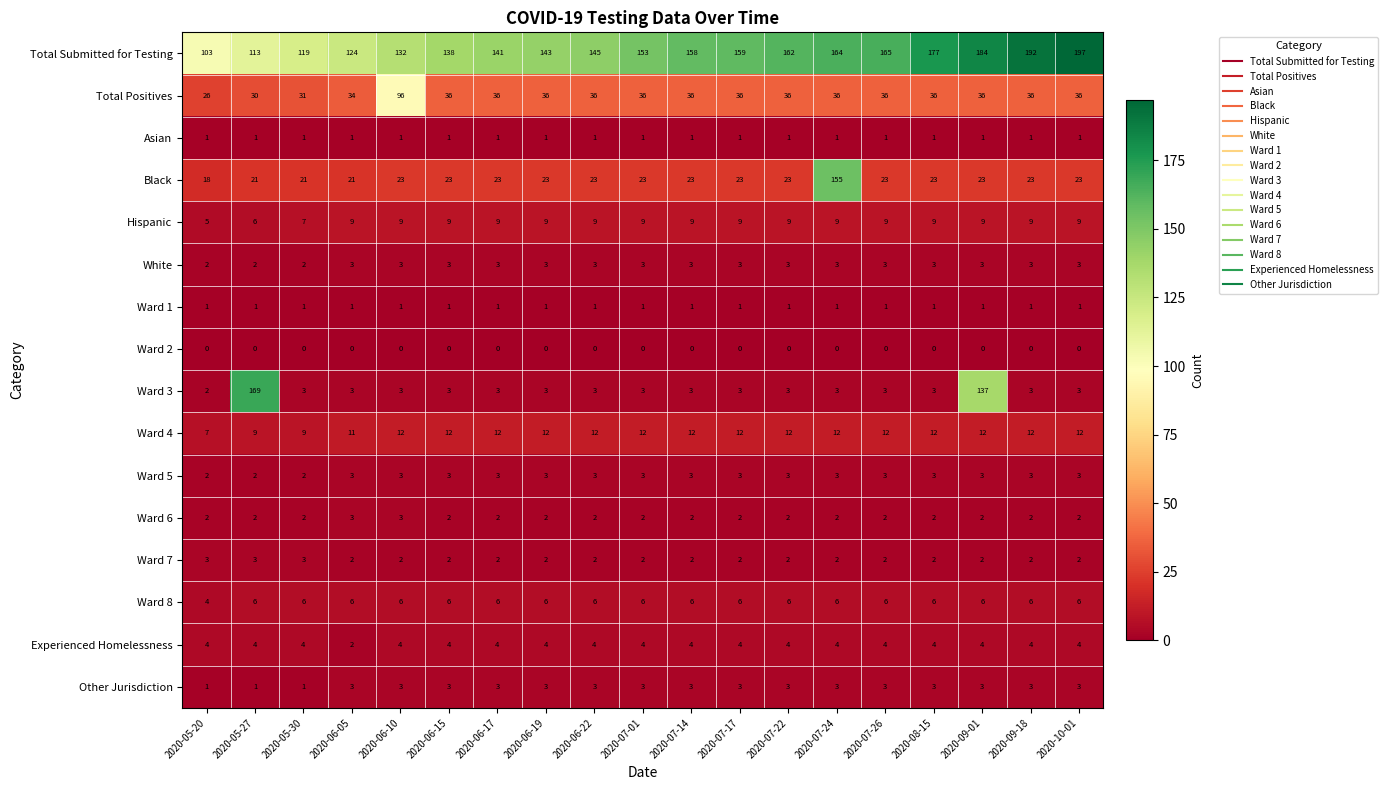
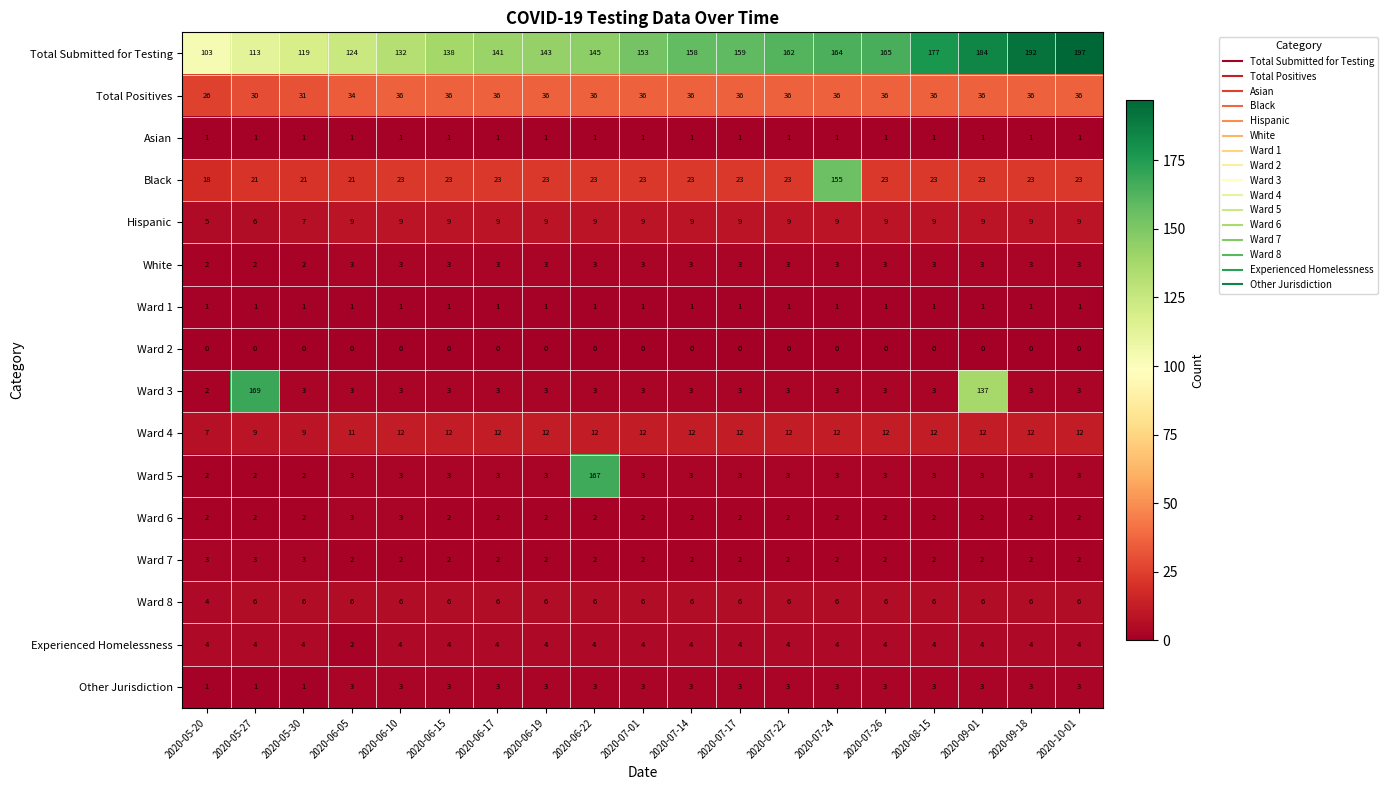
  {
    "Total Positives": {
      "2020-05-20": 26,
      "2020-05-27": 30,
      "2020-05-30": 31,
      "2020-06-05": 34,
-     "2020-06-10": 96,
+     "2020-06-10": 36,
      "2020-06-15": 36,
      "2020-06-17": 36,
      "2020-06-19": 36,
      "2020-06-22": 36,
      "2020-07-01": 36,
      "2020-07-14": 36,
      "2020-07-17": 36,
      "2020-07-22": 36,
      "2020-07-24": 36,
      "2020-07-26": 36,
      "2020-08-15": 36,
      "2020-09-01": 36,
      "2020-09-18": 36,
      "2020-10-01": 36
    },
    "Ward 5": {
      "2020-05-20": 2,
      "2020-05-27": 2,
      "2020-05-30": 2,
      "2020-06-05": 3,
      "2020-06-10": 3,
      "2020-06-15": 3,
      "2020-06-17": 3,
      "2020-06-19": 3,
-     "2020-06-22": 3,
+     "2020-06-22": 167,
      "2020-07-01": 3,
      "2020-07-14": 3,
      "2020-07-17": 3,
      "2020-07-22": 3,
      "2020-07-24": 3,
      "2020-07-26": 3,
      "2020-08-15": 3,
      "2020-09-01": 3,
      "2020-09-18": 3,
      "2020-10-01": 3
    }
  }
